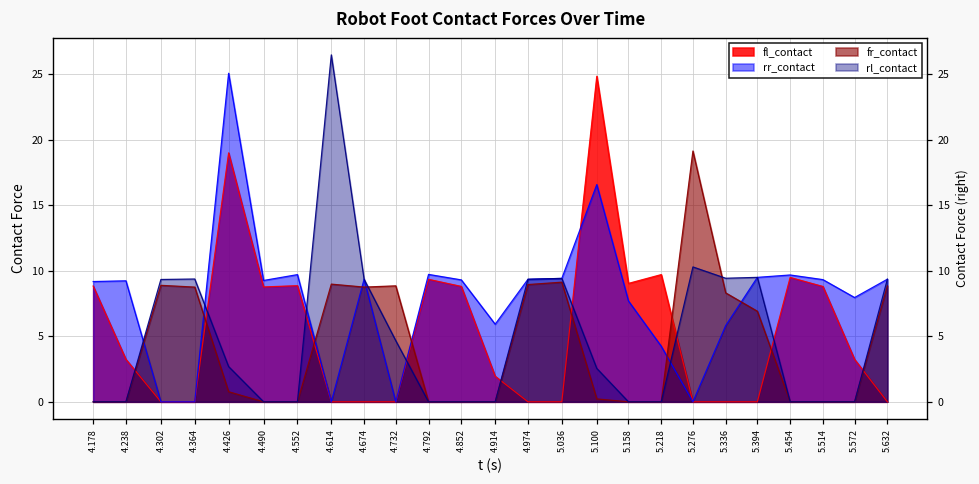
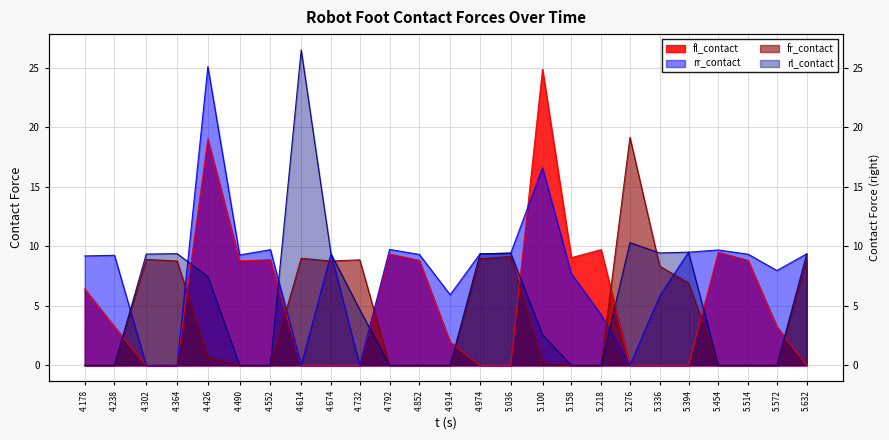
  {
    "fl_contact": {
-     "4.178": 8.8,
+     "4.178": 6.4,
      "4.238": 3.2,
      "4.426": 19.0,
      "4.490": 8.8,
      "4.552": 8.9,
      "4.674": 0.0,
      "4.792": 9.3,
      "4.852": 8.8,
      "4.914": 2.0,
      "4.974": 0.0,
      "5.036": 0.0,
      "5.100": 24.9,
      "5.158": 9.0,
      "5.218": 9.7,
      "5.336": 0.0,
      "5.394": 0.0,
      "5.514": 8.8,
      "5.572": 3.2,
      "5.632": 0.0
    },
    "rr_contact": {
      "4.178": 9.2,
      "4.238": 9.2,
      "4.426": 25.1,
      "4.490": 9.3,
      "4.552": 9.7,
      "4.792": 9.7,
      "4.852": 9.3,
      "4.914": 5.9,
      "5.100": 16.6,
      "5.158": 7.7,
      "5.218": 4.2,
      "5.336": 5.8,
      "5.514": 9.3,
      "5.572": 8.0
    },
    "fr_contact": {
      "4.302": 8.9,
      "4.364": 8.8,
      "4.426": 0.8,
      "4.614": 9.0,
      "4.674": 8.8,
      "4.732": 8.9,
      "4.974": 9.0,
      "5.036": 9.1,
      "5.100": 0.2,
      "5.276": 19.1,
      "5.336": 8.3,
      "5.394": 6.9,
      "5.632": 8.9
    },
    "rl_contact": {
      "4.302": 9.3,
      "4.364": 9.4,
-     "4.426": 2.7,
+     "4.426": 7.5,
      "4.614": 26.5,
      "4.732": 4.7,
      "5.100": 2.6,
      "5.276": 10.3,
      "5.336": 9.4
    }
  }
